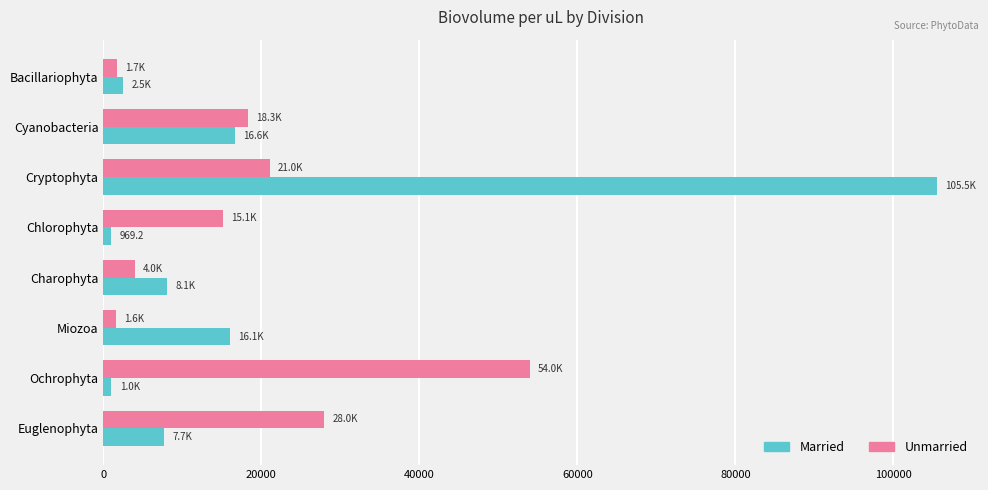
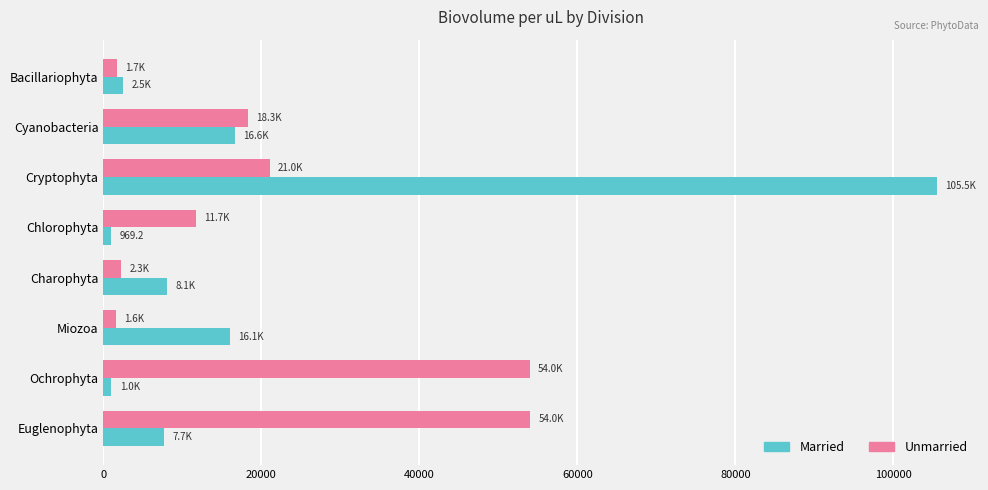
  {
    "Married": {
      "Bacillariophyta": "2.5K",
      "Cyanobacteria": "16.6K",
      "Cryptophyta": "105.5K",
      "Chlorophyta": "969.2",
      "Charophyta": "8.1K",
      "Miozoa": "16.1K",
      "Ochrophyta": "1.0K",
      "Euglenophyta": "7.7K"
    },
    "Unmarried": {
      "Bacillariophyta": "1.7K",
      "Cyanobacteria": "18.3K",
      "Cryptophyta": "21.0K",
-     "Chlorophyta": "15.1K",
-     "Charophyta": "4.0K",
+     "Chlorophyta": "11.7K",
+     "Charophyta": "2.3K",
      "Miozoa": "1.6K",
      "Ochrophyta": "54.0K",
-     "Euglenophyta": "28.0K"
+     "Euglenophyta": "54.0K"
    }
  }
